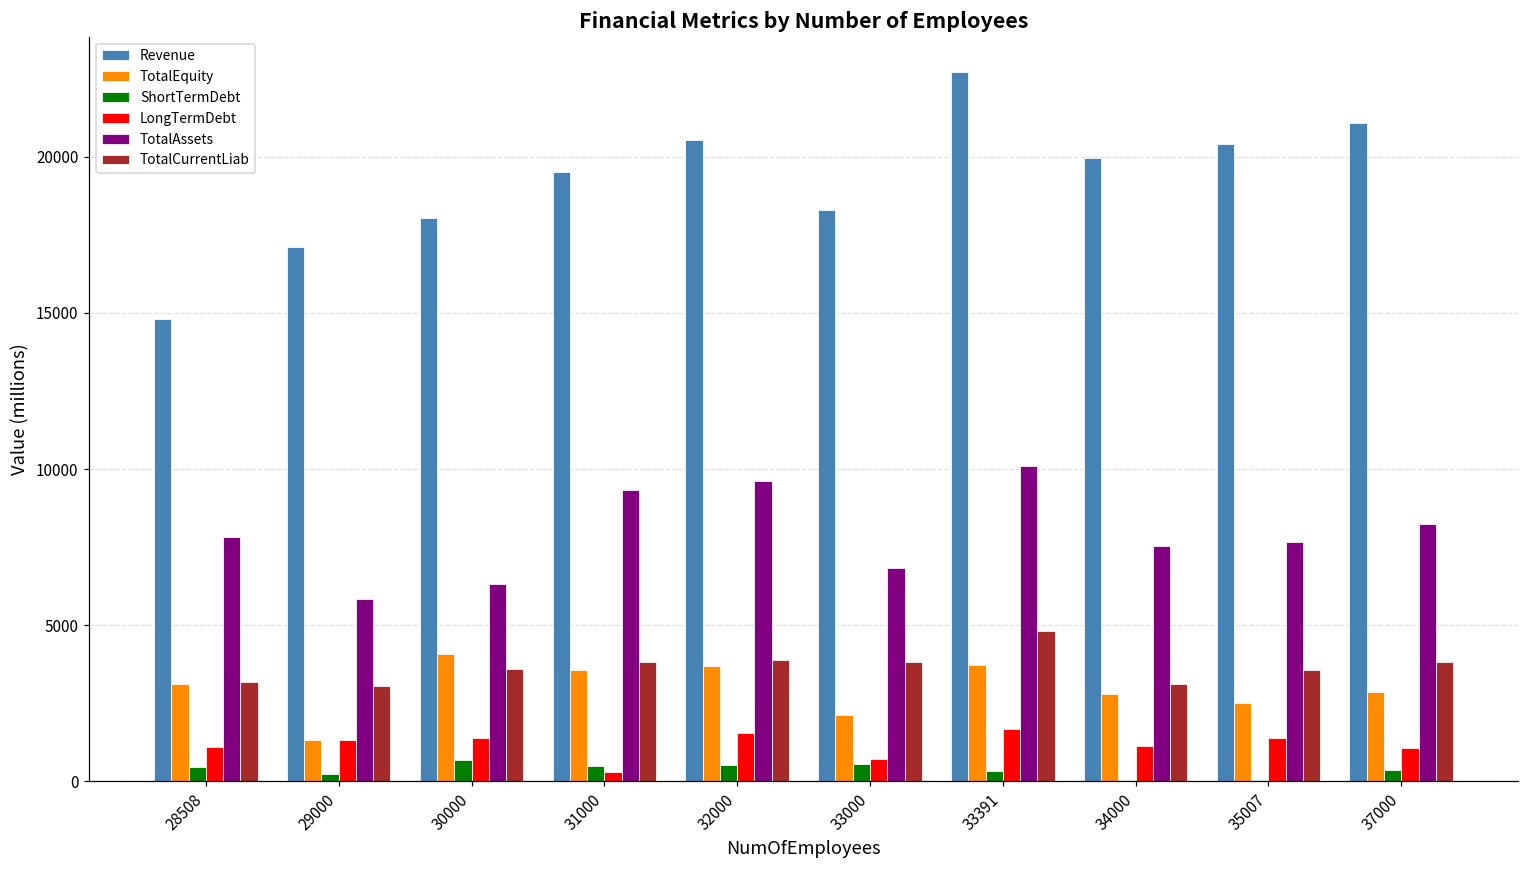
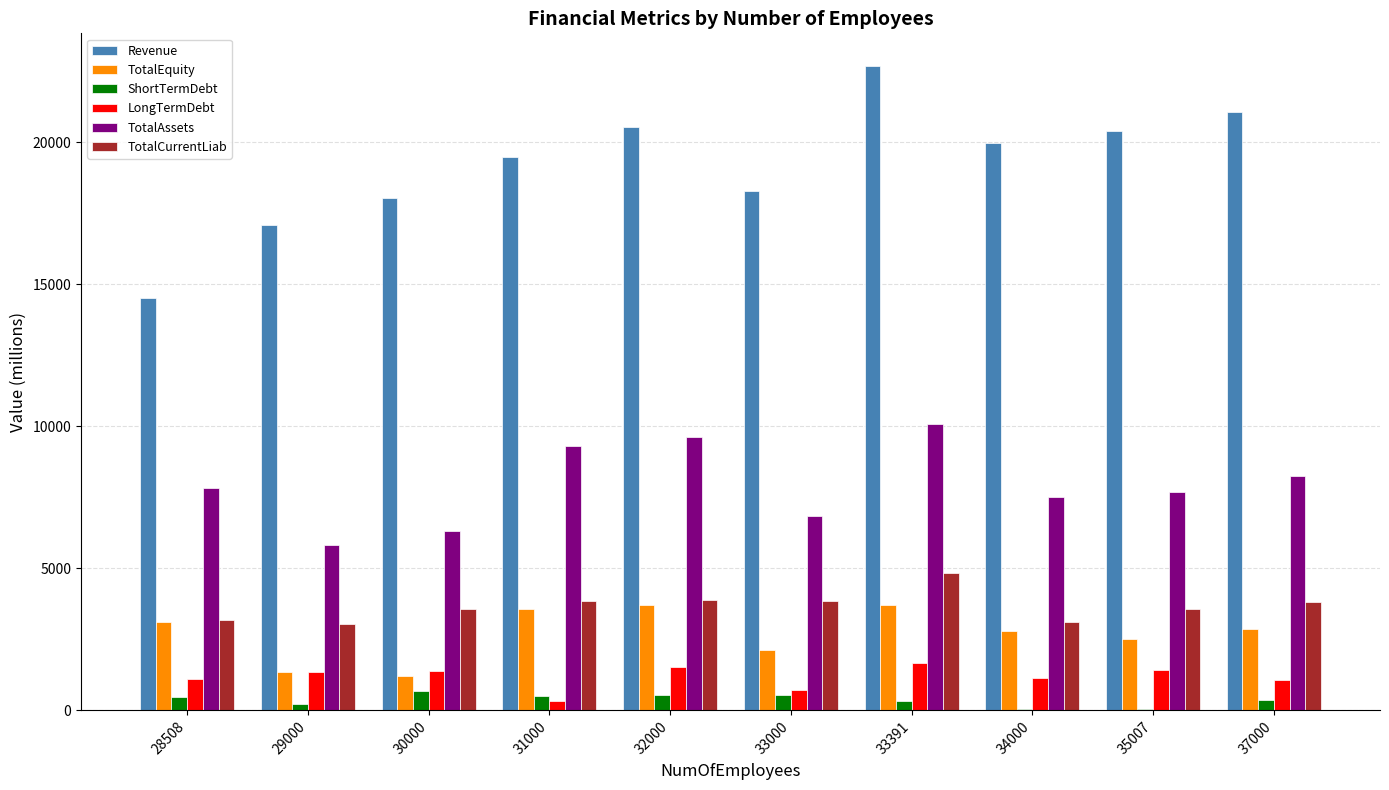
  {
    "Revenue": {
-     "28508": 14800,
+     "28508": 14500,
      "29000": 17100,
      "30000": 18000,
      "31000": 19500,
      "32000": 20500,
      "33000": 18300,
      "33391": 22700,
      "34000": 20000,
      "35007": 20400,
      "37000": 21100
    },
    "TotalEquity": {
      "28508": 3100,
      "29000": 1300,
-     "30000": 4100,
+     "30000": 1200,
      "31000": 3600,
      "32000": 3700,
      "33000": 2100,
      "33391": 3700,
      "34000": 2800,
      "35007": 2500,
      "37000": 2900
    },
    "ShortTermDebt": {
      "28508": 500,
      "29000": 200,
      "30000": 700,
      "31000": 500,
      "32000": 500,
      "33000": 600,
      "33391": 300,
      "37000": 400
    },
    "LongTermDebt": {
      "28508": 1100,
      "29000": 1300,
      "30000": 1400,
      "31000": 300,
      "32000": 1500,
      "33000": 700,
      "33391": 1700,
      "34000": 1100,
      "35007": 1400,
      "37000": 1100
    },
    "TotalAssets": {
      "28508": 7800,
      "29000": 5800,
      "30000": 6300,
      "31000": 9300,
      "32000": 9600,
      "33000": 6800,
      "33391": 10100,
      "34000": 7500,
      "35007": 7700,
      "37000": 8300
    },
    "TotalCurrentLiab": {
      "28508": 3200,
      "29000": 3000,
      "30000": 3600,
      "31000": 3800,
      "32000": 3900,
      "33000": 3800,
      "33391": 4800,
      "34000": 3100,
      "35007": 3600,
      "37000": 3800
    }
  }
